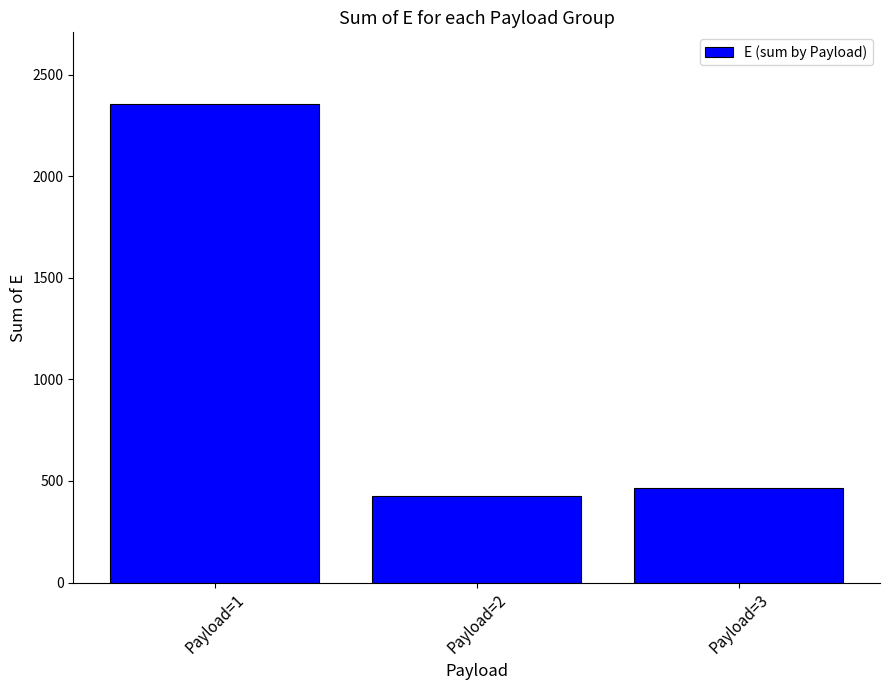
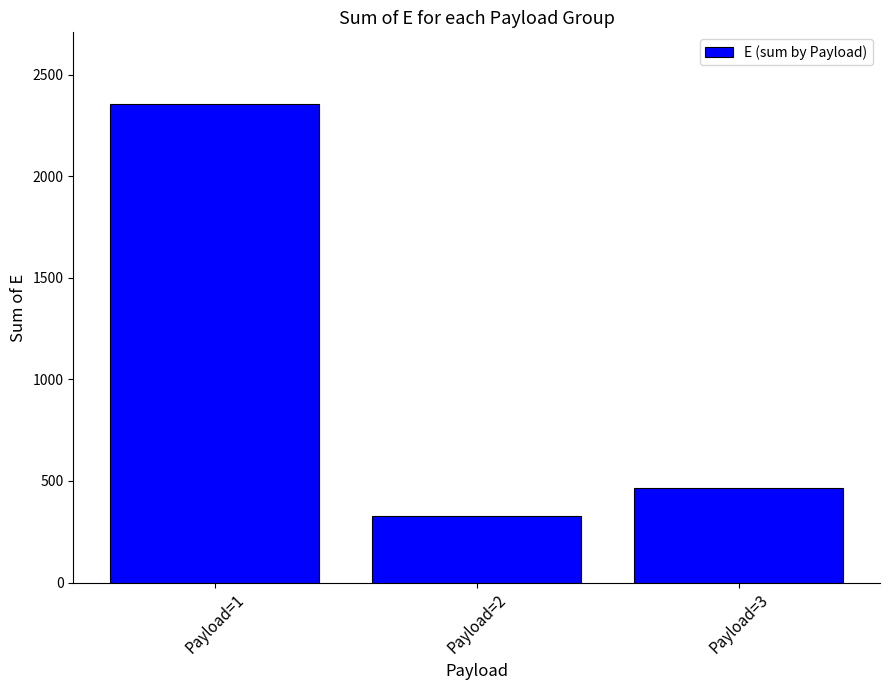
  {
    "Payload=1": 2360,
-   "Payload=2": 430,
+   "Payload=2": 330,
    "Payload=3": 460
  }
